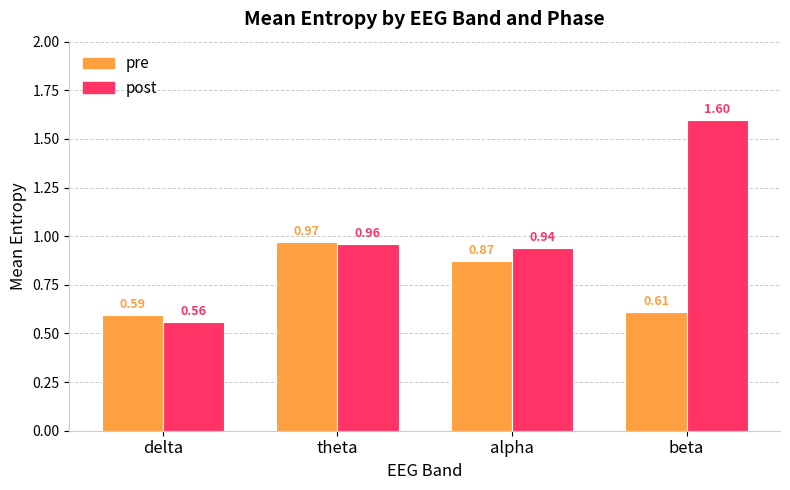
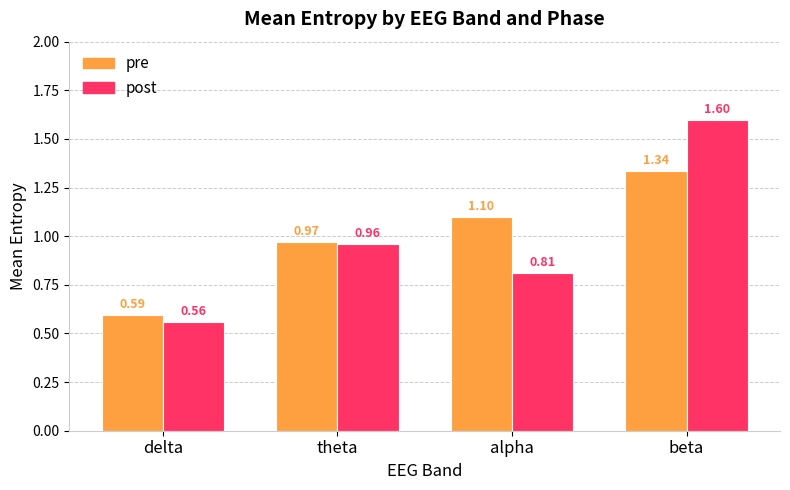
  {
    "pre": {
      "delta": 0.59,
      "theta": 0.97,
-     "alpha": 0.87,
-     "beta": 0.61
+     "alpha": 1.10,
+     "beta": 1.34
    },
    "post": {
      "delta": 0.56,
      "theta": 0.96,
-     "alpha": 0.94,
+     "alpha": 0.81,
      "beta": 1.60
    }
  }
